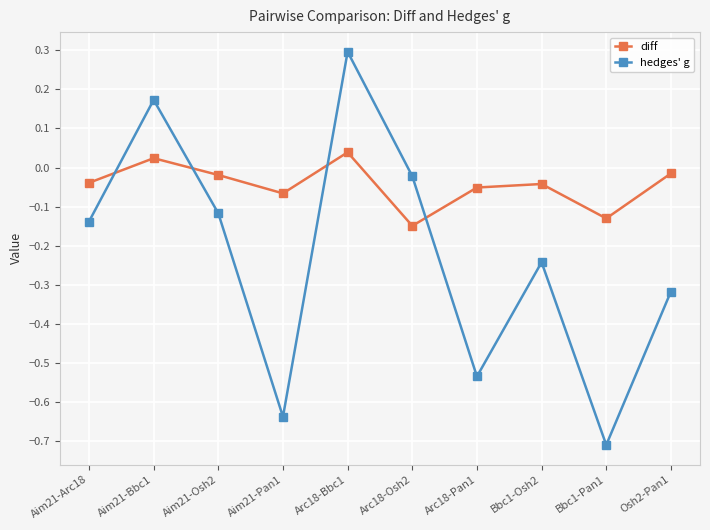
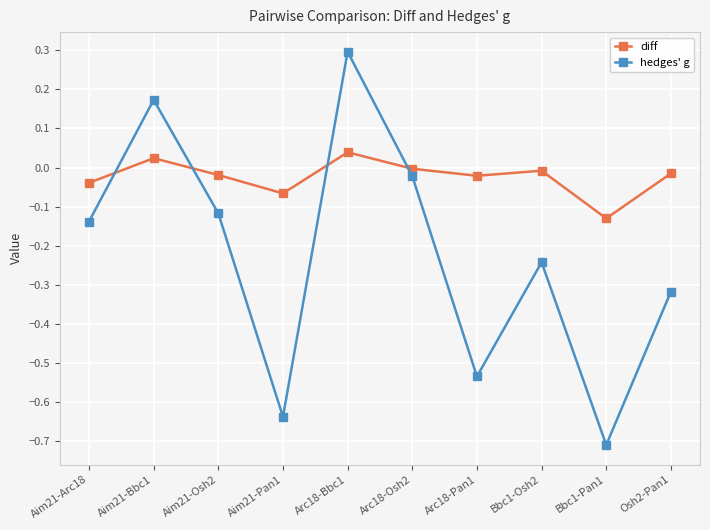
  {
    "diff": {
      "Aim21-Arc18": -0.04,
      "Aim21-Bbc1": 0.02,
      "Aim21-Osh2": -0.02,
      "Aim21-Pan1": -0.07,
      "Arc18-Bbc1": 0.04,
-     "Arc18-Osh2": -0.15,
-     "Arc18-Pan1": -0.05,
-     "Bbc1-Osh2": -0.04,
+     "Arc18-Osh2": 0.00,
+     "Arc18-Pan1": -0.02,
+     "Bbc1-Osh2": -0.01,
      "Bbc1-Pan1": -0.13,
      "Osh2-Pan1": -0.02
    },
    "hedges' g": {
      "Aim21-Arc18": -0.14,
      "Aim21-Bbc1": 0.17,
      "Aim21-Osh2": -0.12,
      "Aim21-Pan1": -0.64,
      "Arc18-Bbc1": 0.30,
      "Arc18-Osh2": -0.02,
      "Arc18-Pan1": -0.53,
      "Bbc1-Osh2": -0.24,
      "Bbc1-Pan1": -0.71,
      "Osh2-Pan1": -0.32
    }
  }
